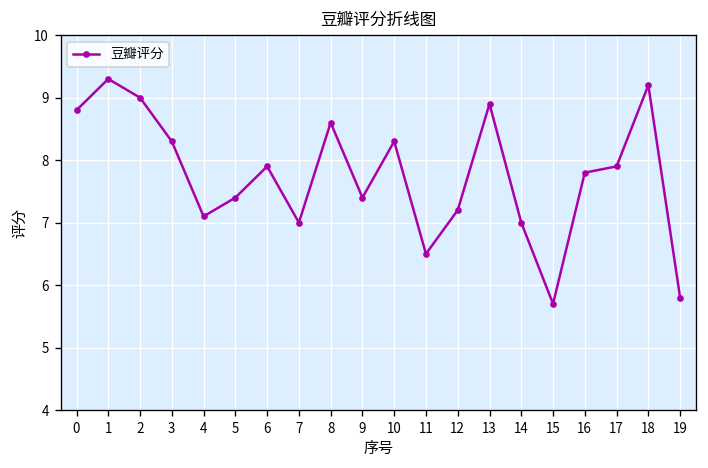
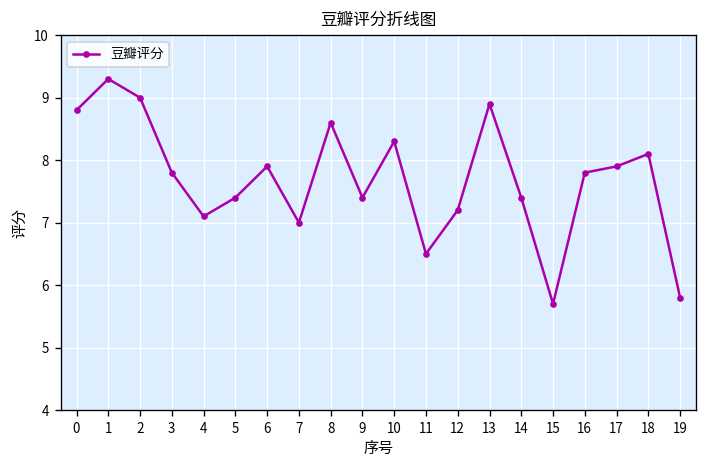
  {
    "0": 8.8,
    "1": 9.3,
    "2": 9.0,
-   "3": 8.3,
+   "3": 7.8,
    "4": 7.1,
    "5": 7.4,
    "6": 7.9,
    "7": 7.0,
    "8": 8.6,
    "9": 7.4,
    "10": 8.3,
    "11": 6.5,
    "12": 7.2,
    "13": 8.9,
-   "14": 7.0,
+   "14": 7.4,
    "15": 5.7,
    "16": 7.8,
    "17": 7.9,
-   "18": 9.2,
+   "18": 8.1,
    "19": 5.8
  }
